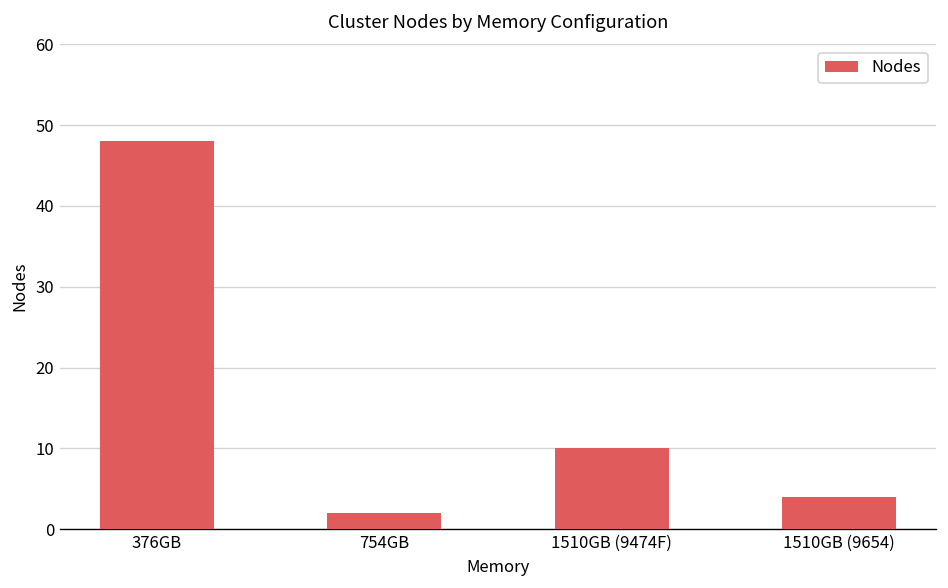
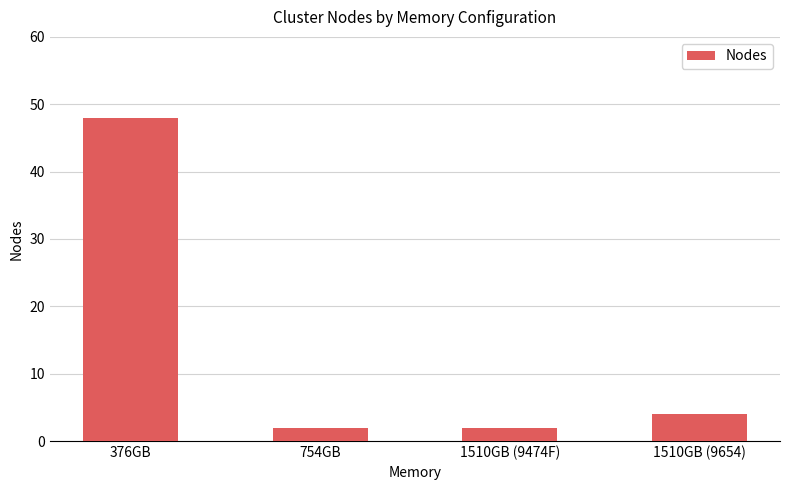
  {
    "376GB": 48,
    "754GB": 2,
-   "1510GB (9474F)": 10,
+   "1510GB (9474F)": 2,
    "1510GB (9654)": 4
  }
